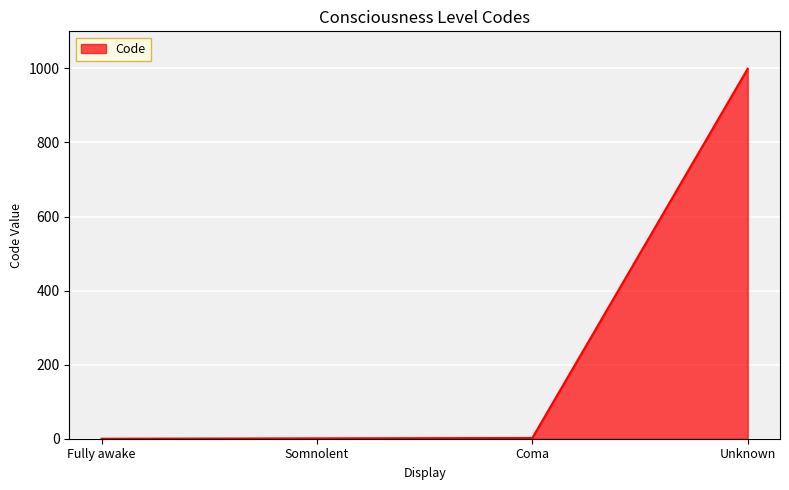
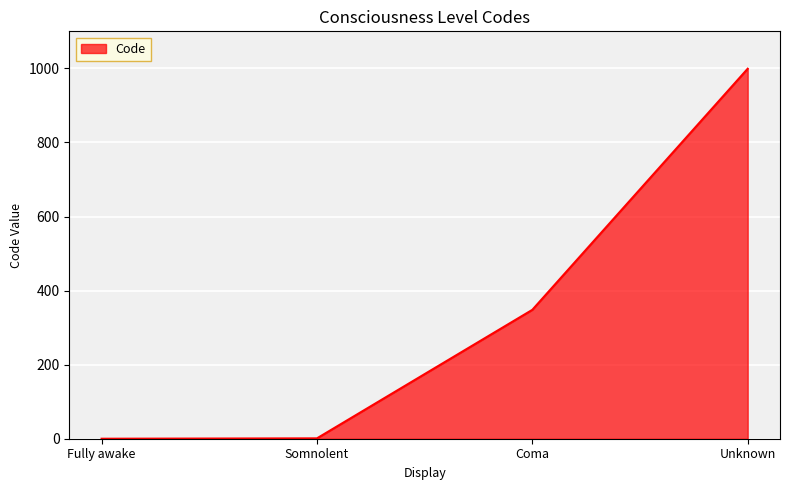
  {
    "Fully awake": 0,
    "Somnolent": 0,
-   "Coma": 0,
+   "Coma": 350,
    "Unknown": 1000
  }
